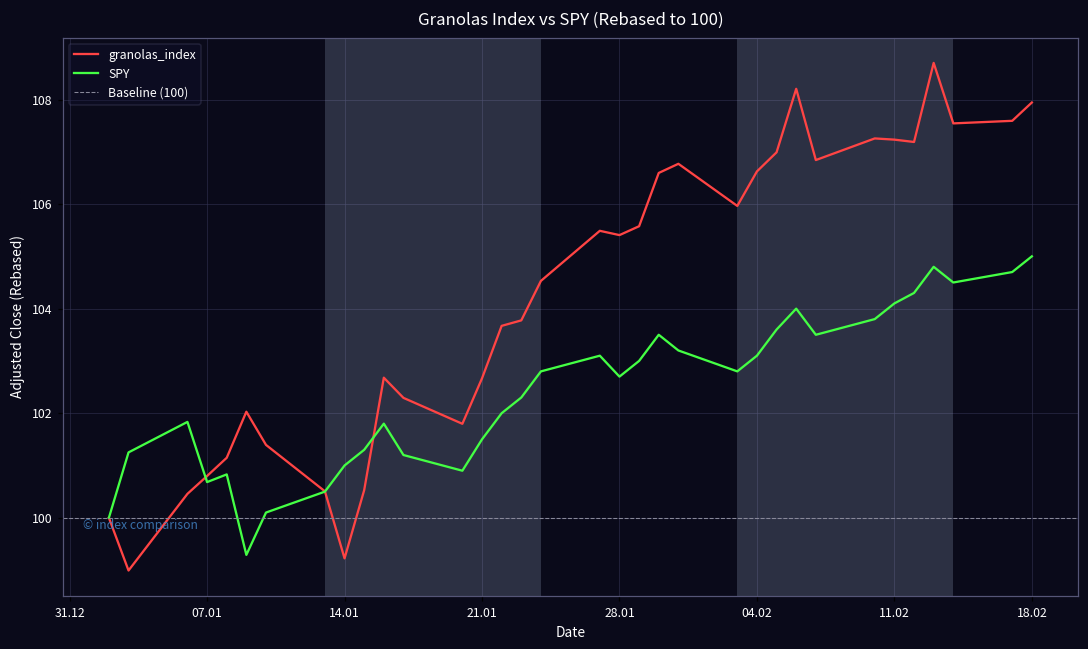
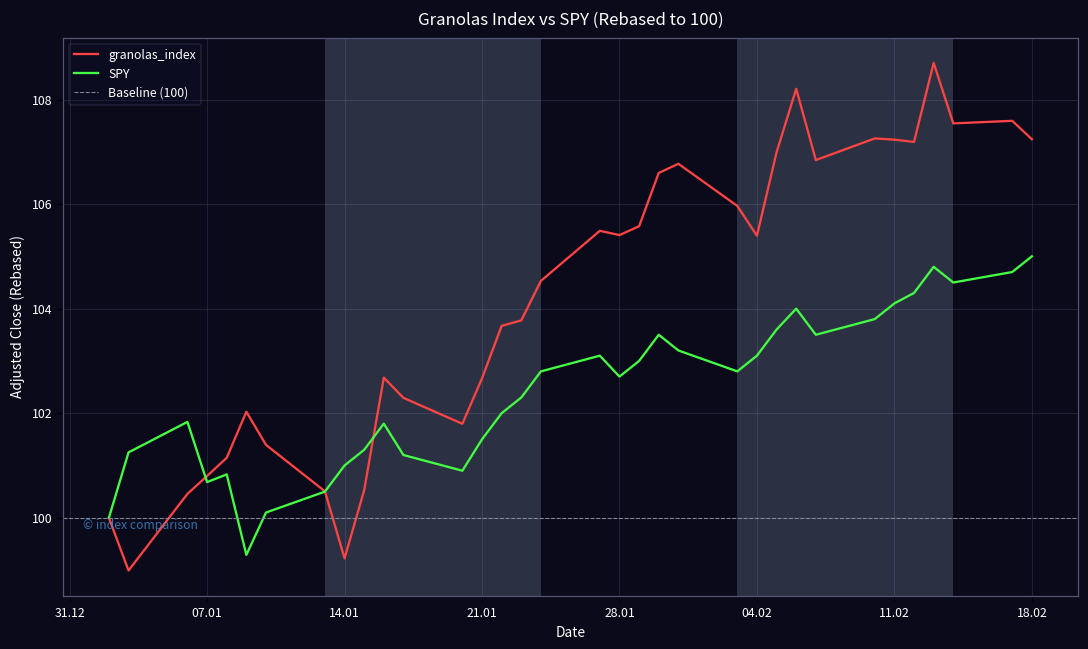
  {
    "granolas_index": {
      "07.01": 100.8,
      "14.01": 99.2,
      "21.01": 102.7,
      "28.01": 105.4,
-     "04.02": 106.6,
+     "04.02": 105.4,
      "11.02": 107.2,
-     "18.02": 107.9
+     "18.02": 107.2
    },
    "SPY": {
      "07.01": 100.7,
      "14.01": 101.0,
      "21.01": 101.5,
      "28.01": 102.7,
      "04.02": 103.1,
      "11.02": 104.1,
      "18.02": 105.0
    }
  }
